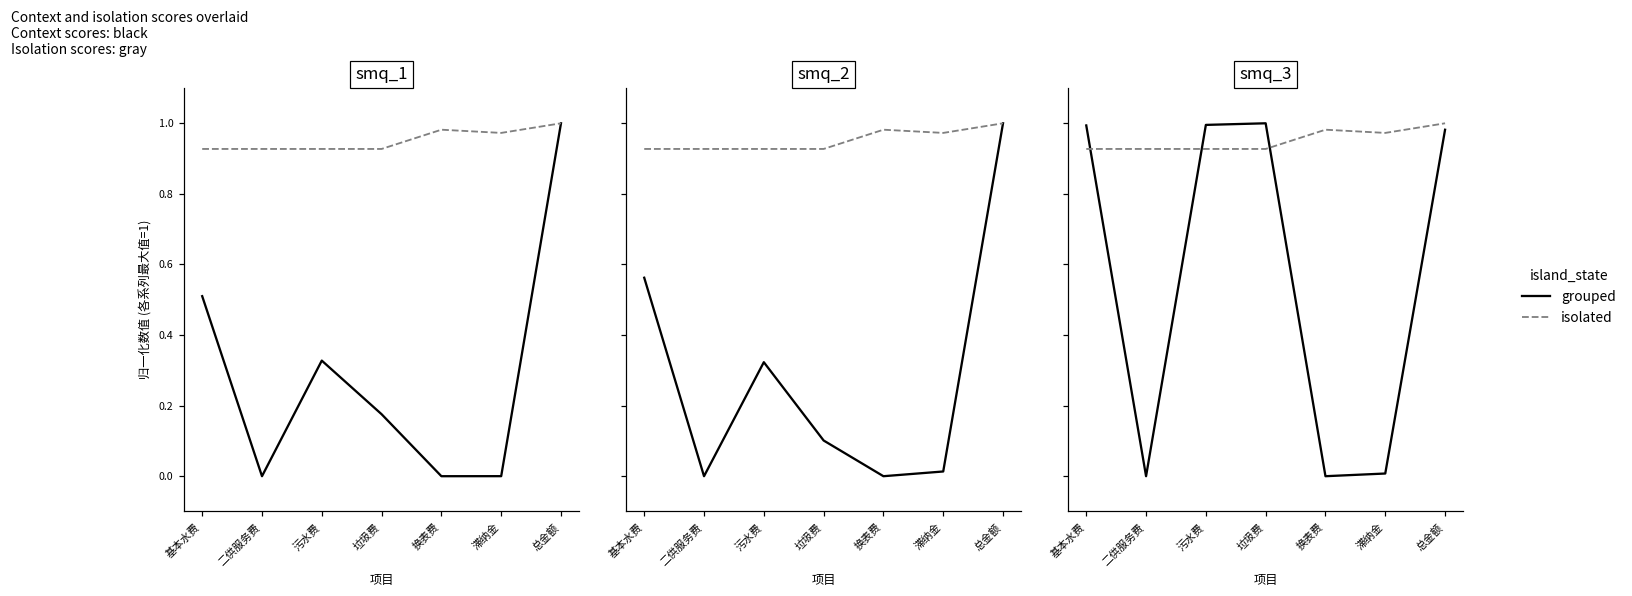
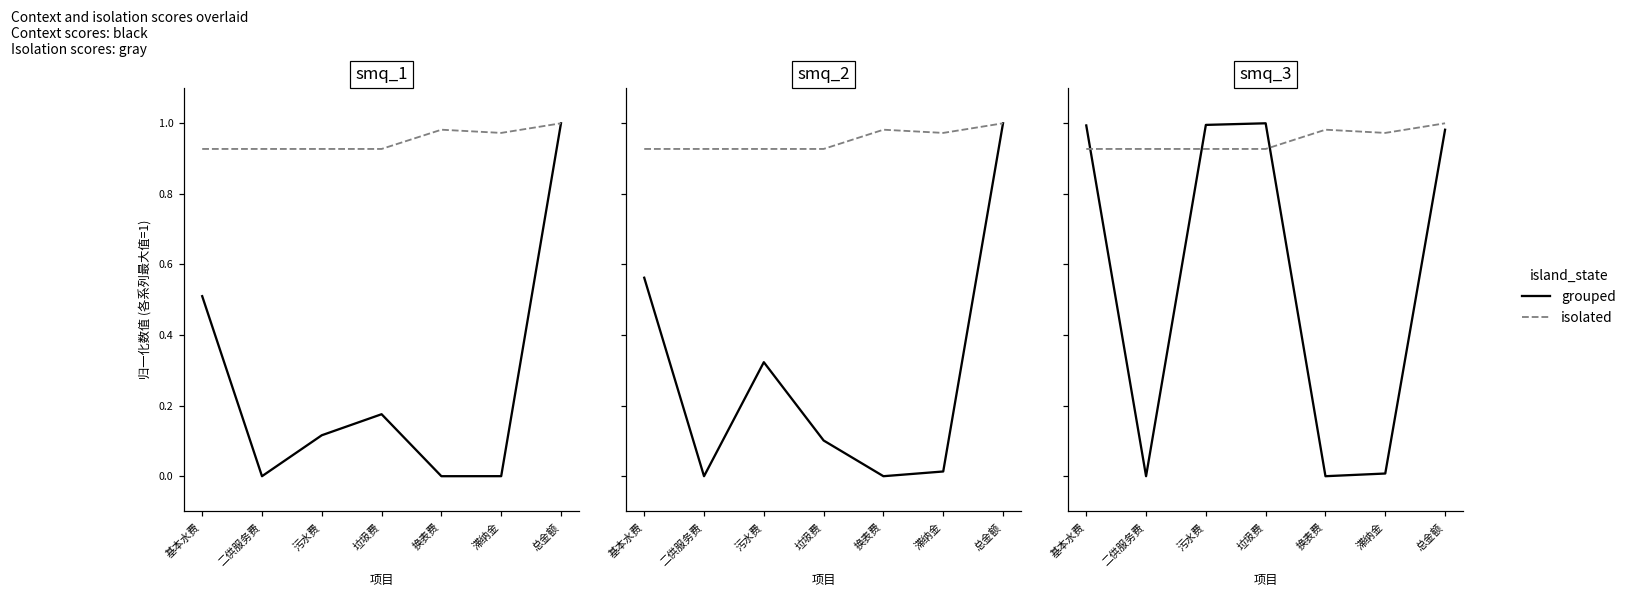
  {
    "smq_1": {
      "grouped": {
        "基本水费": 0.51,
        "二供服务费": 0.00,
-       "污水费": 0.33,
+       "污水费": 0.12,
        "垃圾费": 0.18,
        "换表费": 0.00,
        "滞纳金": 0.00
      },
      "isolated": {
        "基本水费": 0.93,
        "二供服务费": 0.93,
        "污水费": 0.93,
        "垃圾费": 0.93,
        "换表费": 0.98,
        "滞纳金": 0.97
      }
    }
  }
